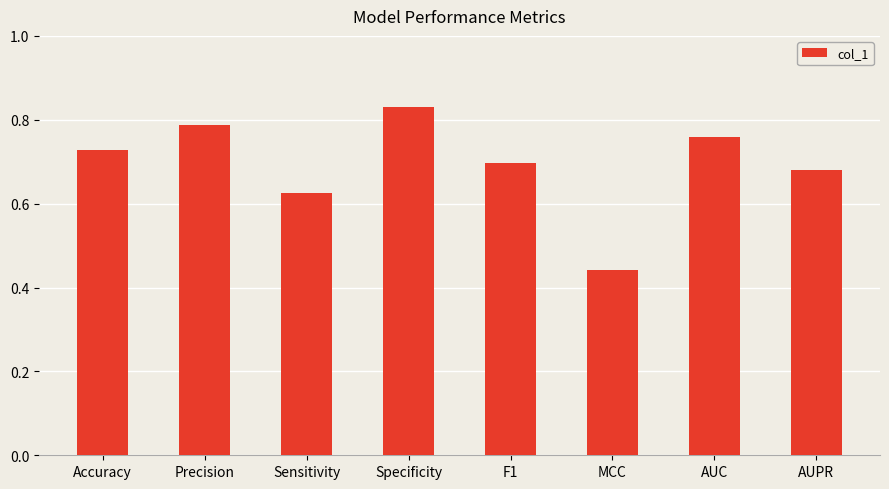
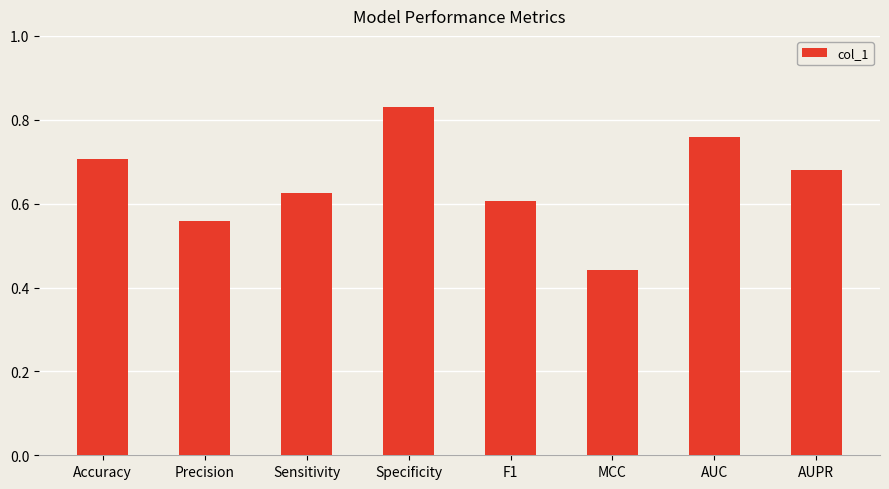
  {
-   "Accuracy": 0.73,
-   "Precision": 0.79,
+   "Accuracy": 0.71,
+   "Precision": 0.56,
    "Sensitivity": 0.63,
    "Specificity": 0.83,
-   "F1": 0.70,
+   "F1": 0.61,
    "MCC": 0.44,
    "AUC": 0.76,
    "AUPR": 0.68
  }
